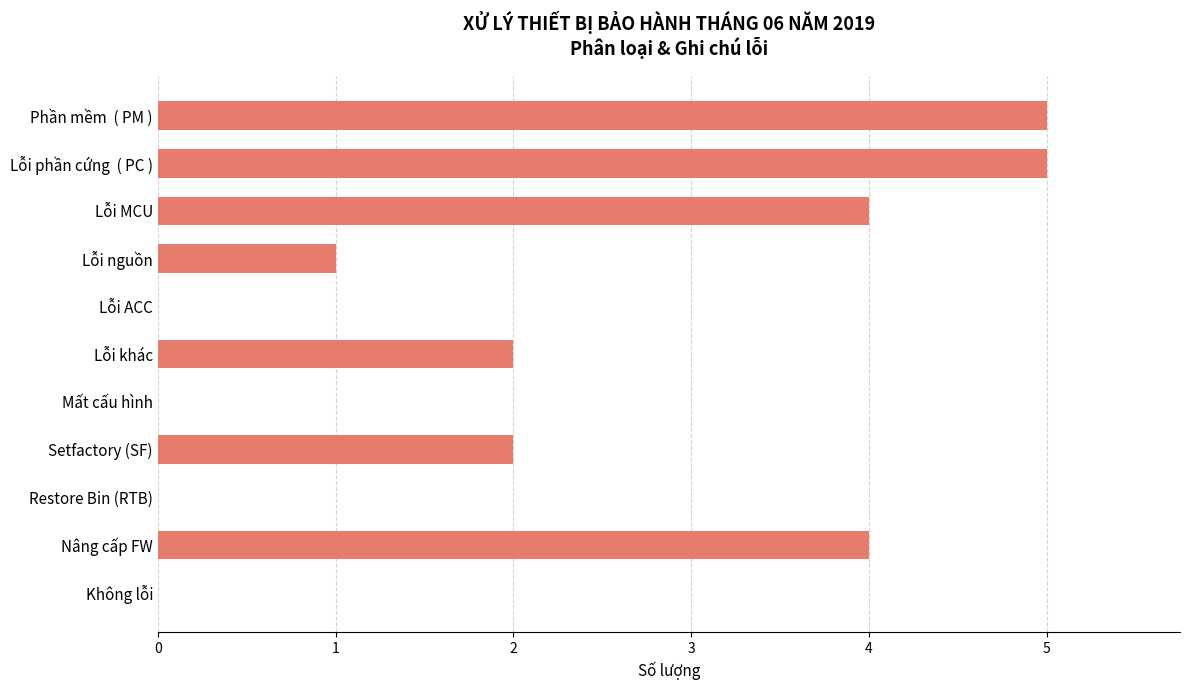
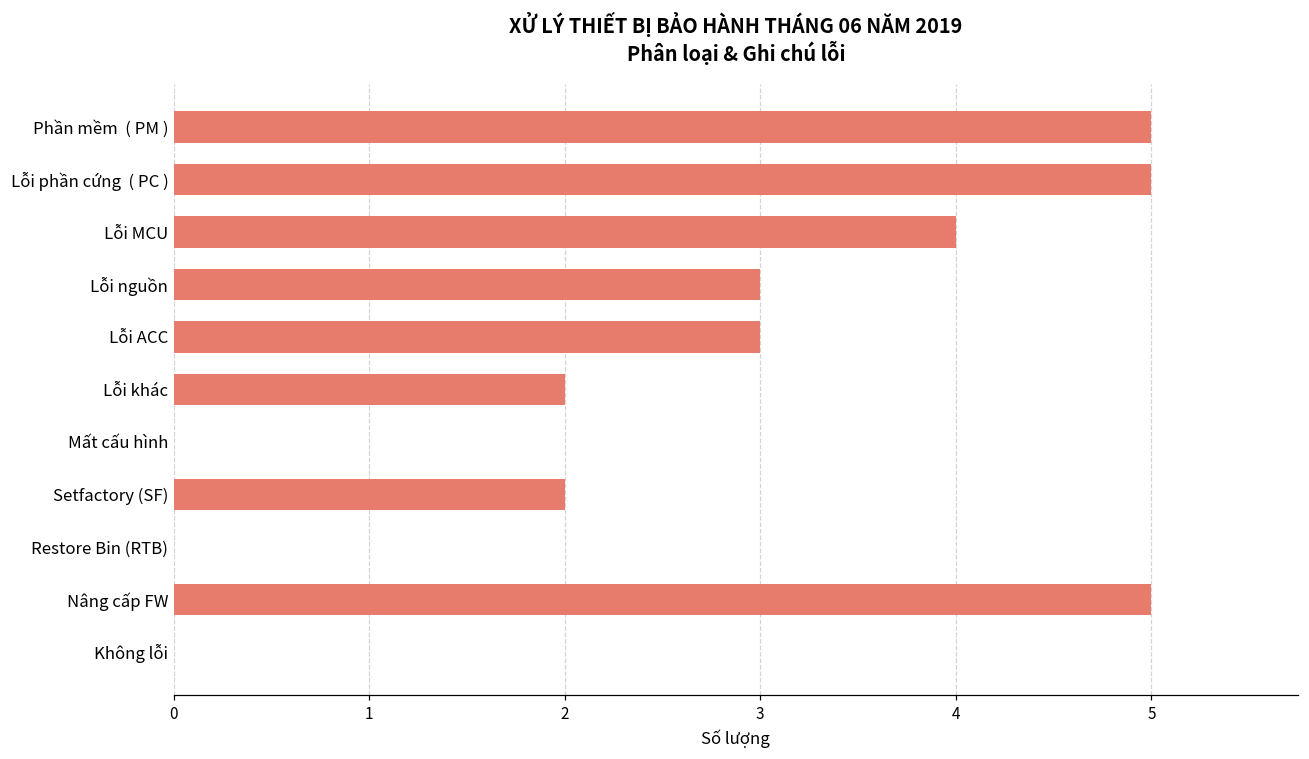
  {
    "Phần mềm ( PM )": 5,
    "Lỗi phần cứng ( PC )": 5,
    "Lỗi MCU": 4,
-   "Lỗi nguồn": 1,
-   "Lỗi ACC": 0,
+   "Lỗi nguồn": 3,
+   "Lỗi ACC": 3,
    "Lỗi khác": 2,
    "Mất cấu hình": 0,
    "Setfactory (SF)": 2,
    "Restore Bin (RTB)": 0,
-   "Nâng cấp FW": 4,
+   "Nâng cấp FW": 5,
    "Không lỗi": 0
  }
